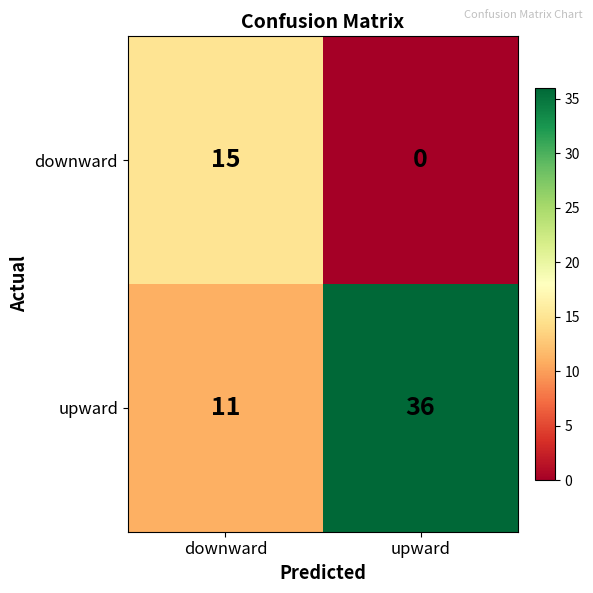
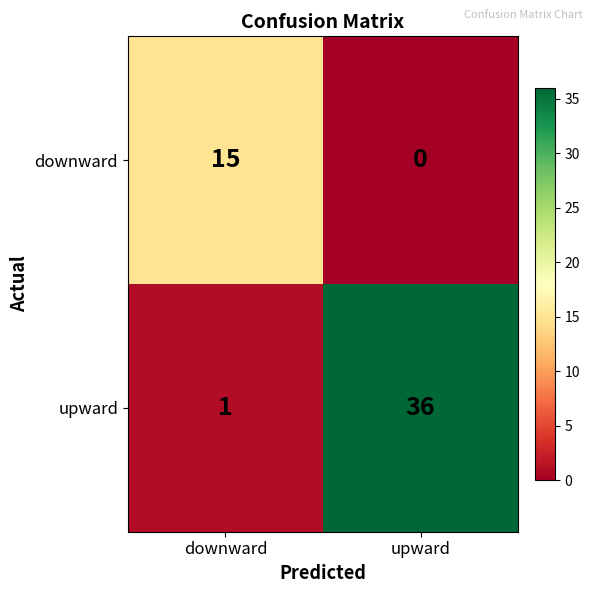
  {
    "downward": {
      "downward": 15,
      "upward": 0
    },
    "upward": {
-     "downward": 11,
+     "downward": 1,
      "upward": 36
    }
  }
